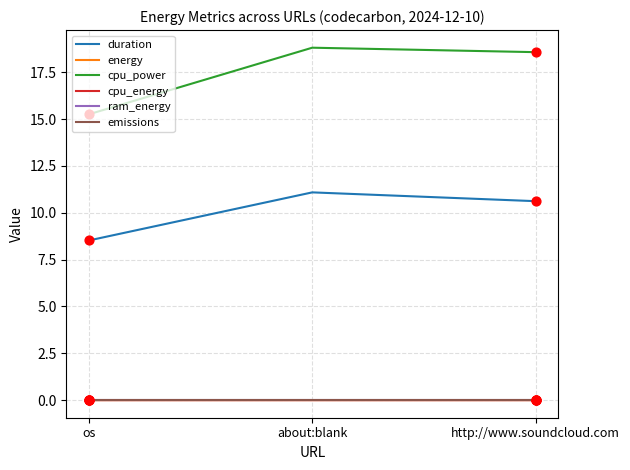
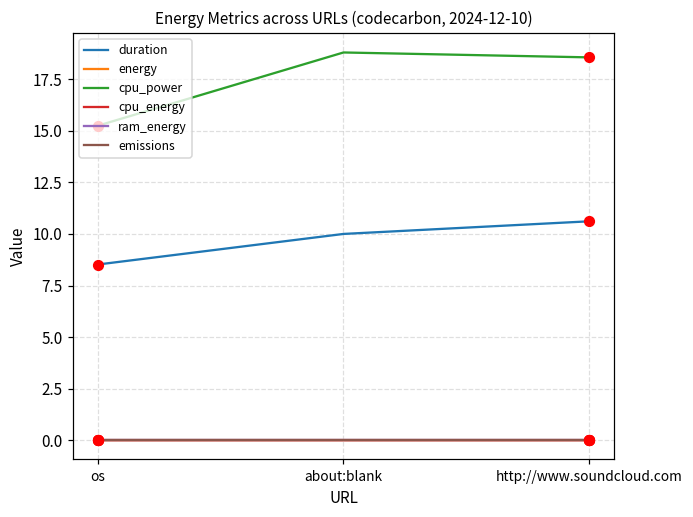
  {
    "duration": {
-     "about:blank": 11.1
+     "about:blank": 10.0
    },
    "emissions": {
      "about:blank": 0.0
    },
    "cpu_power": {
      "about:blank": 18.8
    }
  }
